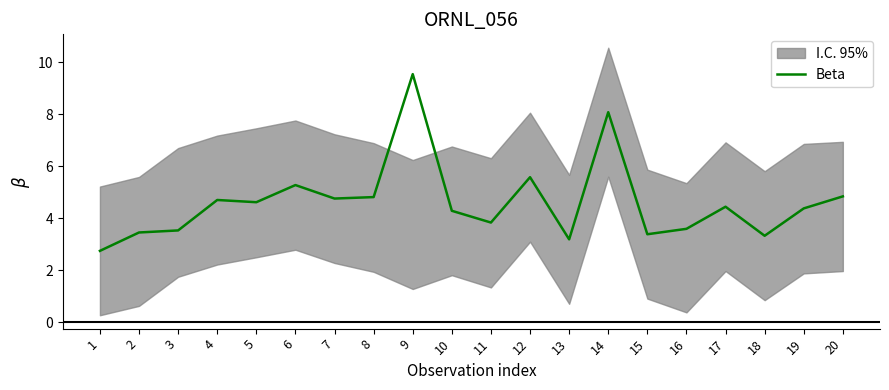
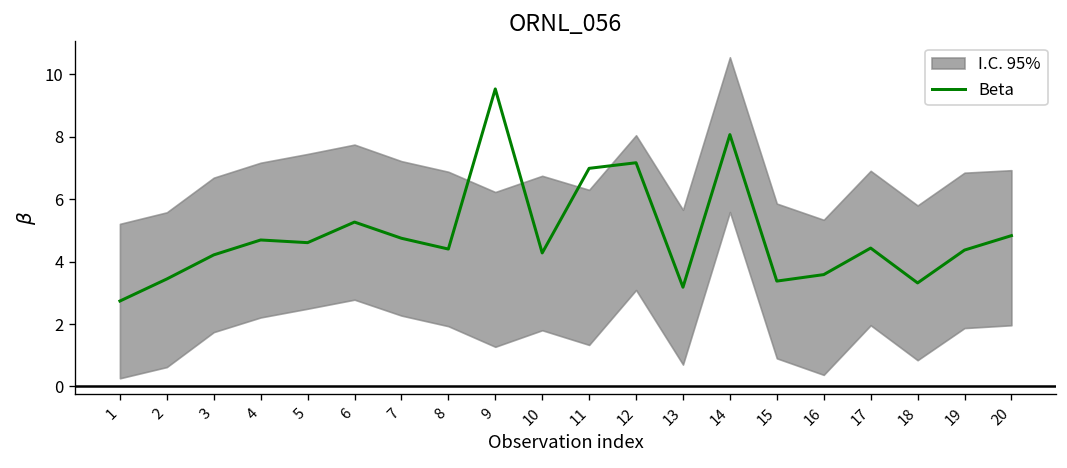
  {
    "Beta": {
      "1": 2.7,
      "2": 3.4,
-     "3": 3.5,
+     "3": 4.2,
      "4": 4.7,
      "5": 4.6,
      "6": 5.3,
      "7": 4.7,
-     "8": 4.8,
+     "8": 4.4,
      "9": 9.5,
      "10": 4.3,
-     "11": 3.8,
-     "12": 5.6,
+     "11": 7.0,
+     "12": 7.2,
      "13": 3.2,
      "14": 8.1,
      "15": 3.4,
      "16": 3.6,
      "17": 4.4,
      "18": 3.3,
      "19": 4.4,
      "20": 4.8
    }
  }
